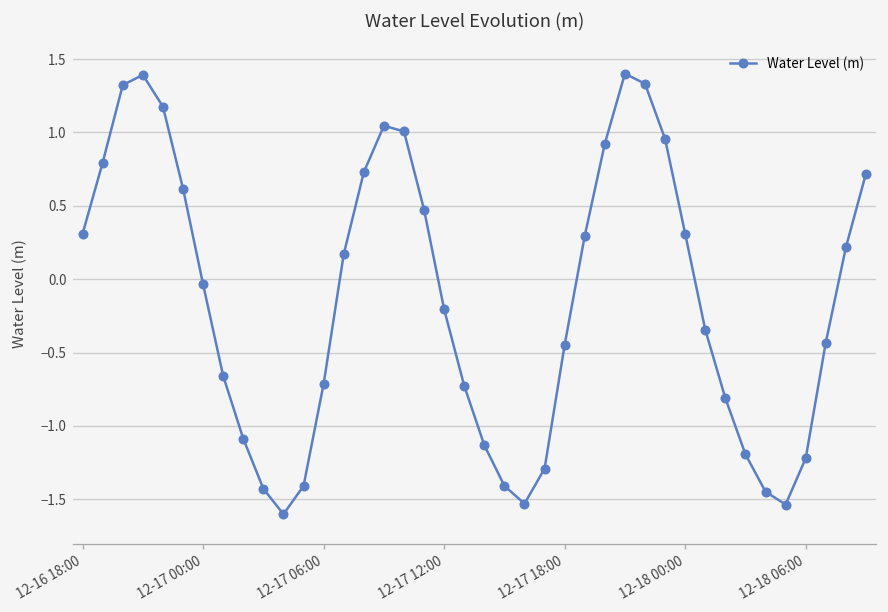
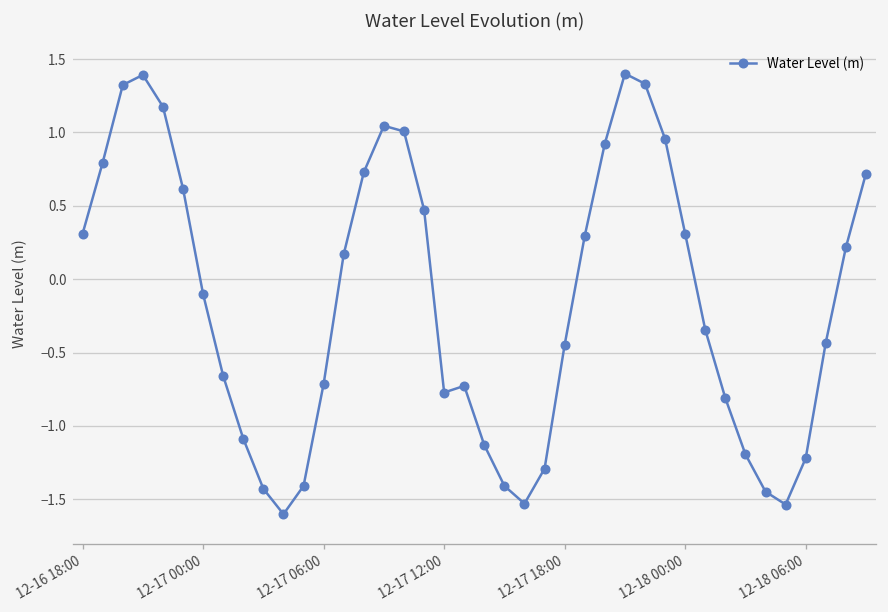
  {
    "12-16 18:00": 0.31,
-   "12-17 00:00": -0.04,
+   "12-17 00:00": -0.10,
    "12-17 06:00": -0.71,
-   "12-17 12:00": -0.21,
+   "12-17 12:00": -0.77,
    "12-17 18:00": -0.45,
    "12-18 00:00": 0.31,
    "12-18 06:00": -1.22
  }
